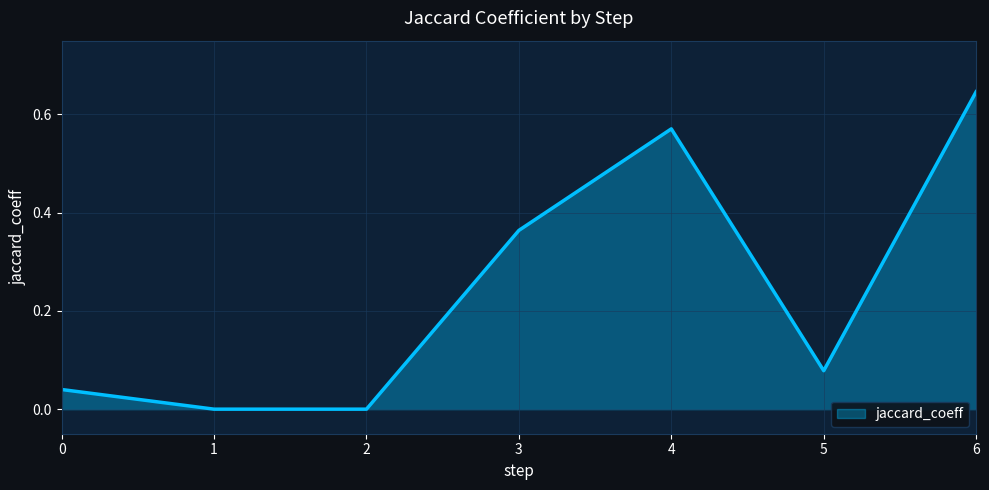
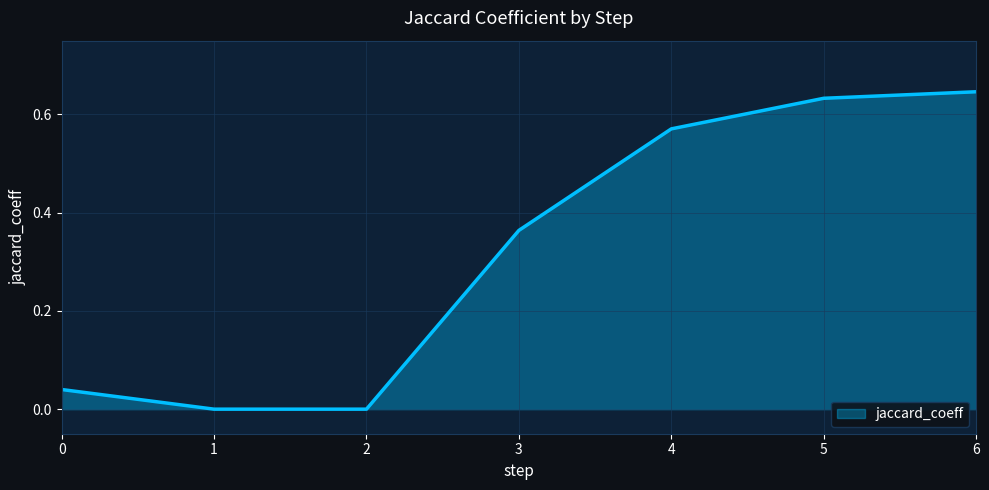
  {
    "0": 0.04,
    "1": 0.00,
    "2": 0.00,
    "3": 0.36,
    "4": 0.57,
-   "5": 0.08,
+   "5": 0.63,
    "6": 0.65
  }
